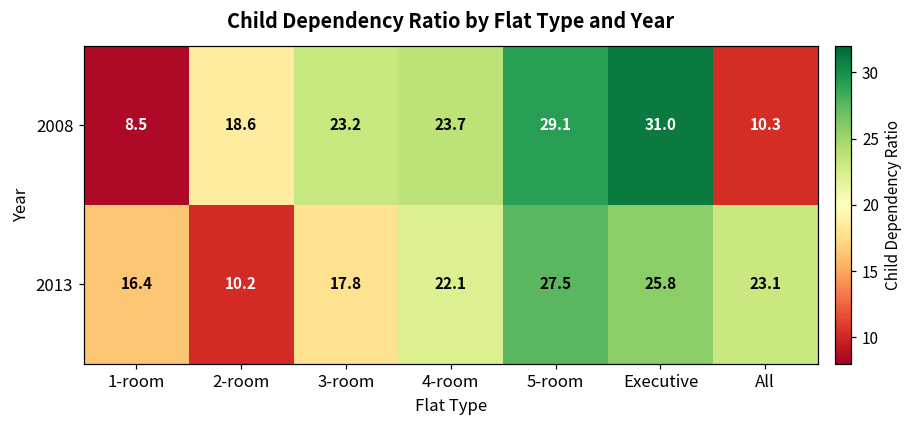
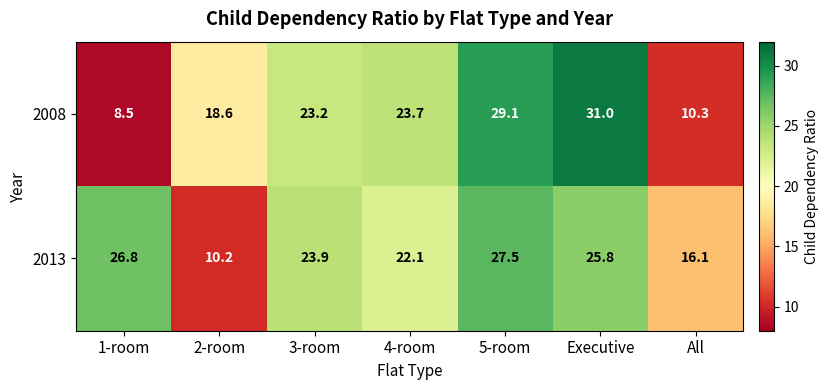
  {
    "2008": {
      "1-room": 8.5,
      "2-room": 18.6,
      "3-room": 23.2,
      "4-room": 23.7,
      "5-room": 29.1,
      "Executive": 31.0,
      "All": 10.3
    },
    "2013": {
-     "1-room": 16.4,
+     "1-room": 26.8,
      "2-room": 10.2,
-     "3-room": 17.8,
+     "3-room": 23.9,
      "4-room": 22.1,
      "5-room": 27.5,
      "Executive": 25.8,
-     "All": 23.1
+     "All": 16.1
    }
  }
